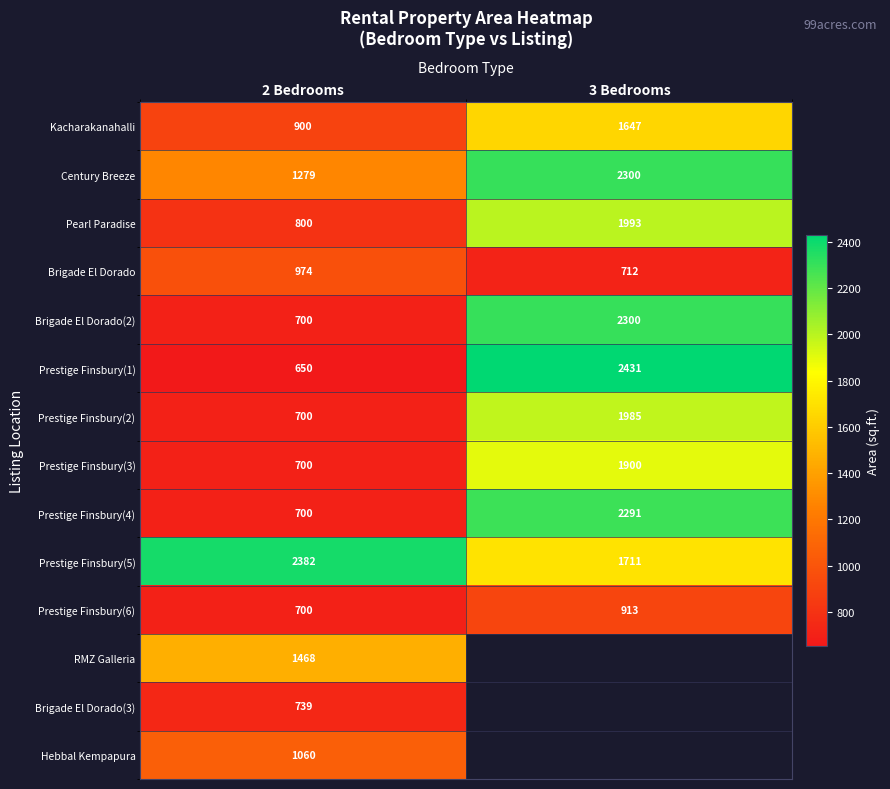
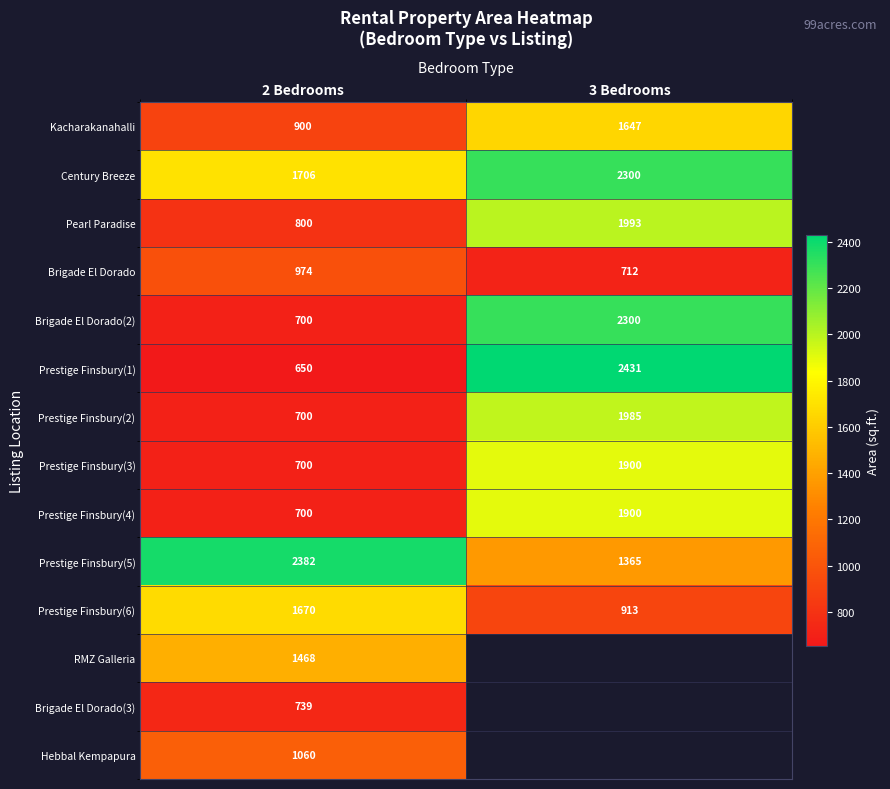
  {
    "Kacharakanahalli": {
      "2 Bedrooms": 900,
      "3 Bedrooms": 1647
    },
    "Century Breeze": {
-     "2 Bedrooms": 1279,
+     "2 Bedrooms": 1706,
      "3 Bedrooms": 2300
    },
    "Pearl Paradise": {
      "2 Bedrooms": 800,
      "3 Bedrooms": 1993
    },
    "Brigade El Dorado": {
      "2 Bedrooms": 974,
      "3 Bedrooms": 712
    },
    "Brigade El Dorado(2)": {
      "2 Bedrooms": 700,
      "3 Bedrooms": 2300
    },
    "Prestige Finsbury(1)": {
      "2 Bedrooms": 650,
      "3 Bedrooms": 2431
    },
    "Prestige Finsbury(2)": {
      "2 Bedrooms": 700,
      "3 Bedrooms": 1985
    },
    "Prestige Finsbury(3)": {
      "2 Bedrooms": 700,
      "3 Bedrooms": 1900
    },
    "Prestige Finsbury(4)": {
      "2 Bedrooms": 700,
-     "3 Bedrooms": 2291
+     "3 Bedrooms": 1900
    },
    "Prestige Finsbury(5)": {
      "2 Bedrooms": 2382,
-     "3 Bedrooms": 1711
+     "3 Bedrooms": 1365
    },
    "Prestige Finsbury(6)": {
-     "2 Bedrooms": 700,
+     "2 Bedrooms": 1670,
      "3 Bedrooms": 913
    },
    "RMZ Galleria": {
      "2 Bedrooms": 1468
    },
    "Brigade El Dorado(3)": {
      "2 Bedrooms": 739
    },
    "Hebbal Kempapura": {
      "2 Bedrooms": 1060
    }
  }
